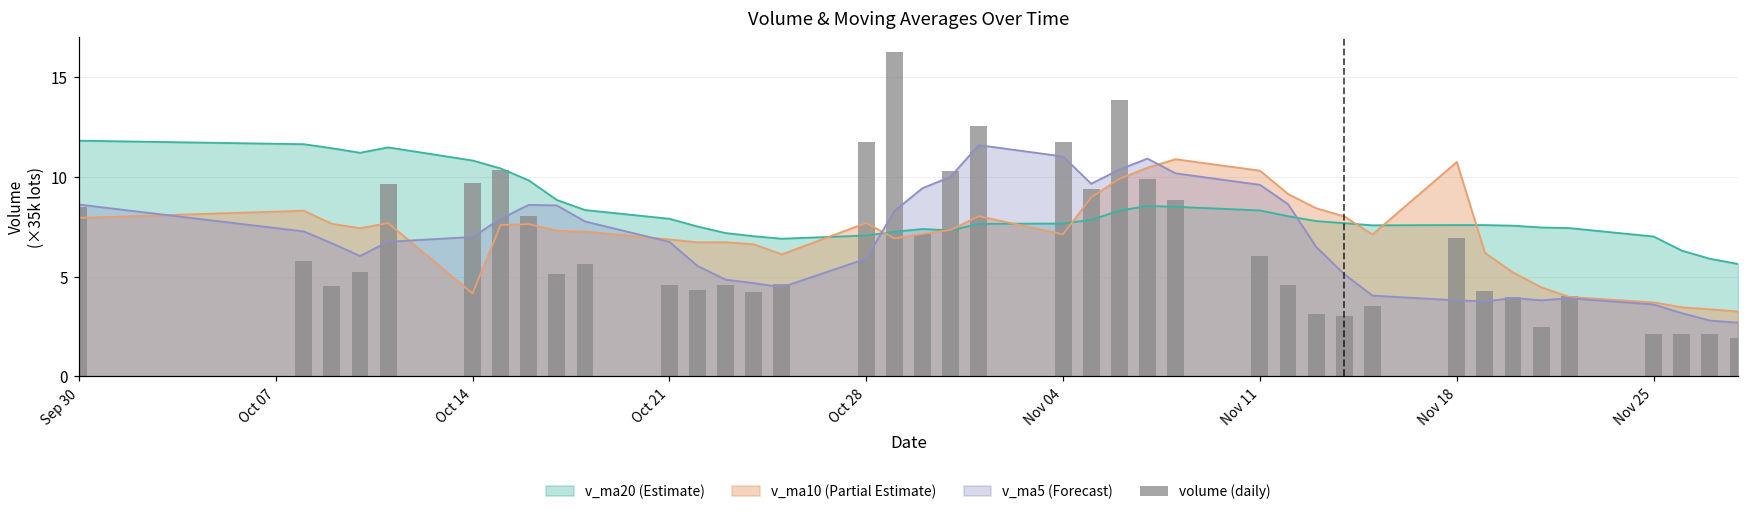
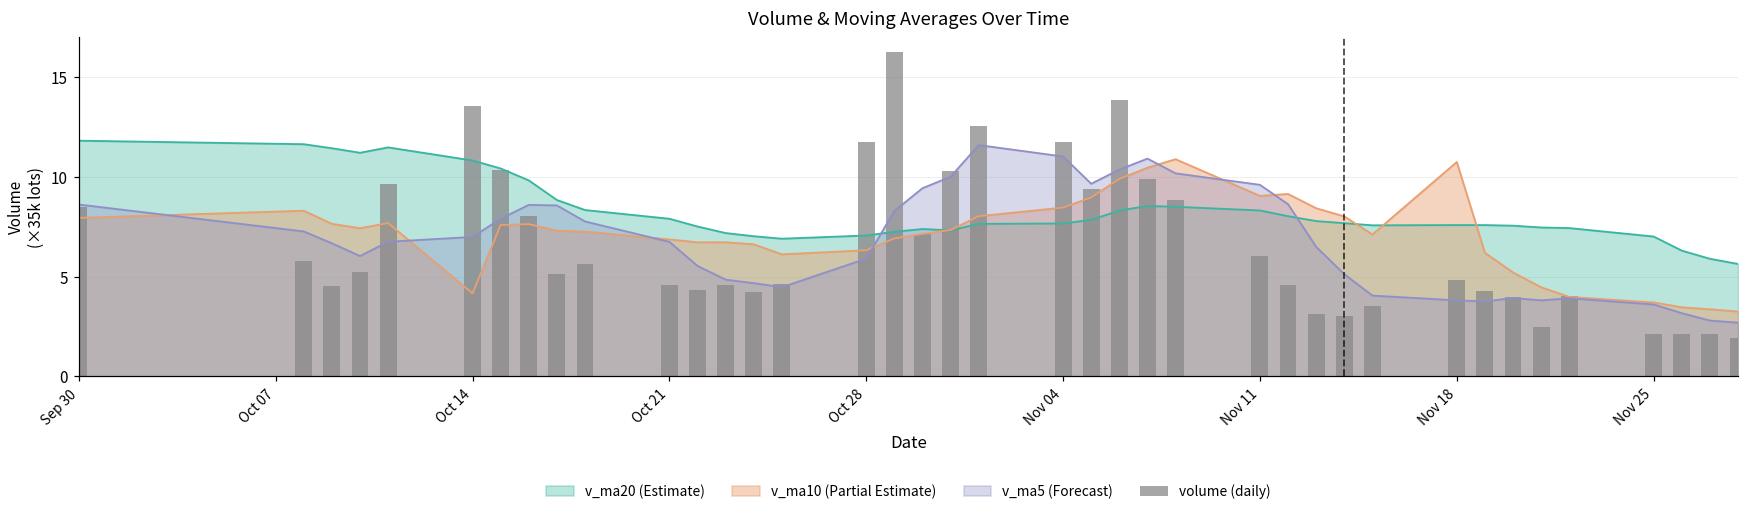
  {
    "volume (daily)": {
      "Sep 30": 8.5,
-     "Oct 14": 9.7,
+     "Oct 14": 13.5,
      "Oct 21": 4.6,
      "Oct 28": 11.8,
      "Nov 04": 11.8,
      "Nov 11": 6.0,
-     "Nov 18": 6.9,
+     "Nov 18": 4.8,
      "Nov 25": 2.2
    },
    "v_ma10 (Partial Estimate)": {
      "Sep 30": 7.9,
      "Oct 14": 4.2,
-     "Oct 28": 7.7,
-     "Nov 04": 7.1,
-     "Nov 11": 10.3,
+     "Oct 28": 6.3,
+     "Nov 04": 8.5,
+     "Nov 11": 9.0,
      "Nov 18": 10.7
    }
  }
